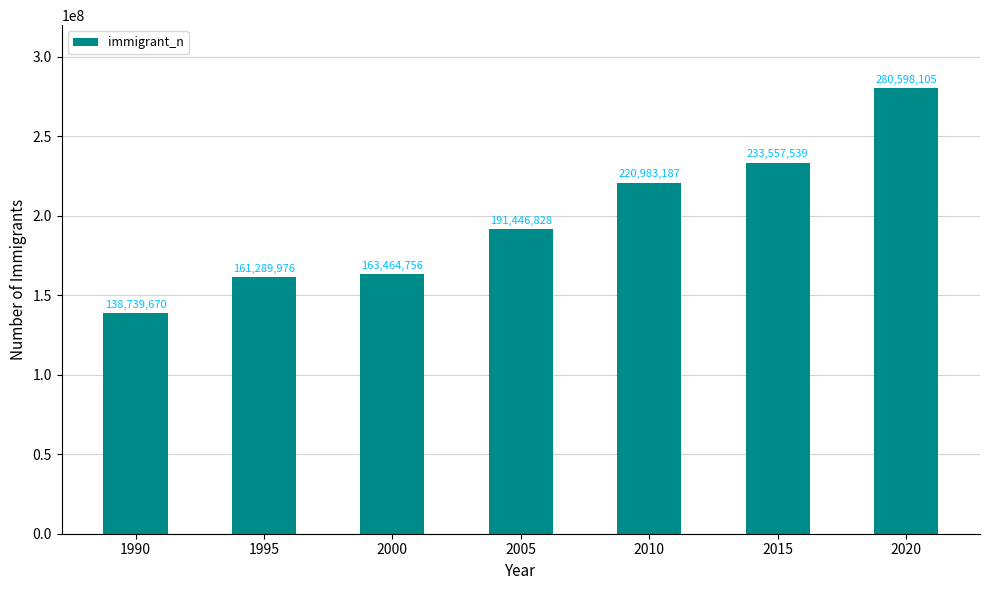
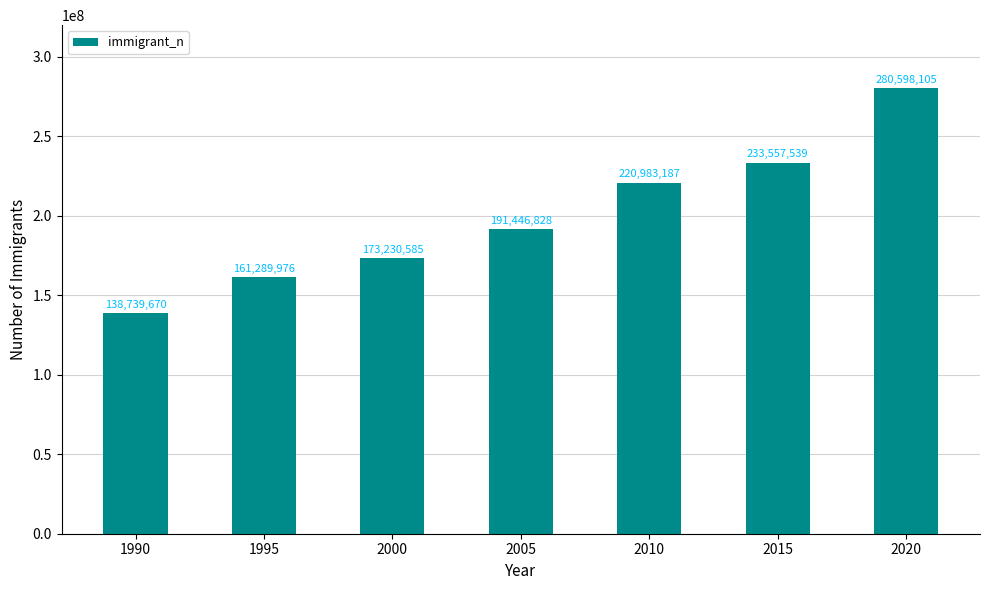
  {
    "1990": "138,739,670",
    "1995": "161,289,976",
-   "2000": "163,464,756",
+   "2000": "173,230,585",
    "2005": "191,446,828",
    "2010": "220,983,187",
    "2015": "233,557,539",
    "2020": "280,598,105"
  }
